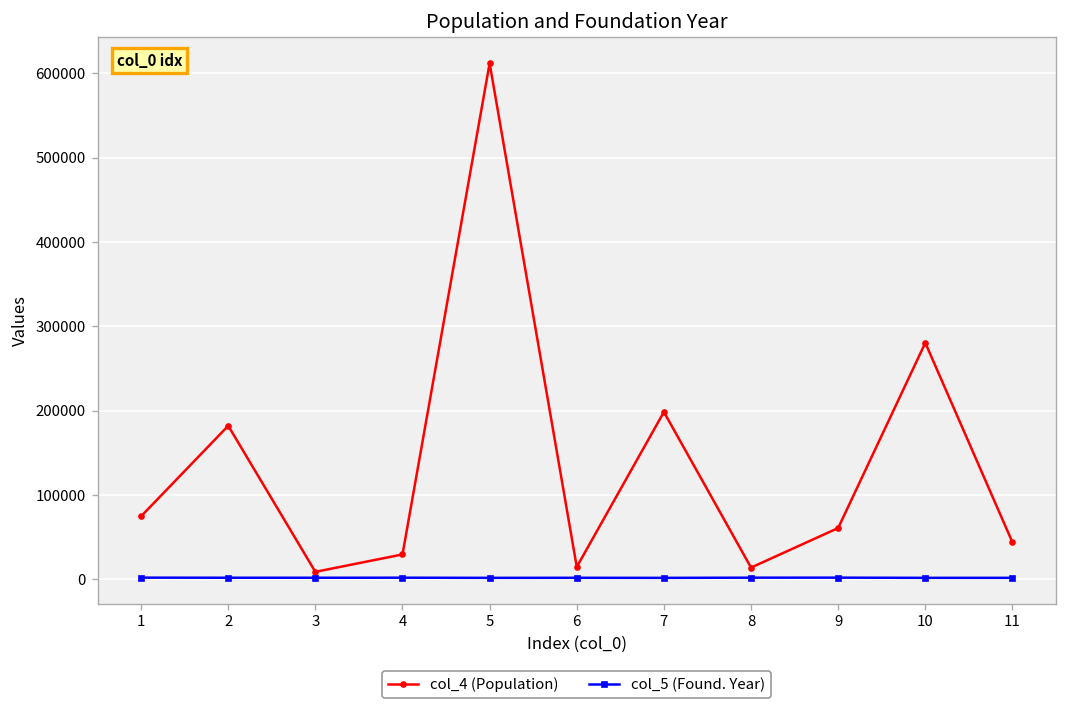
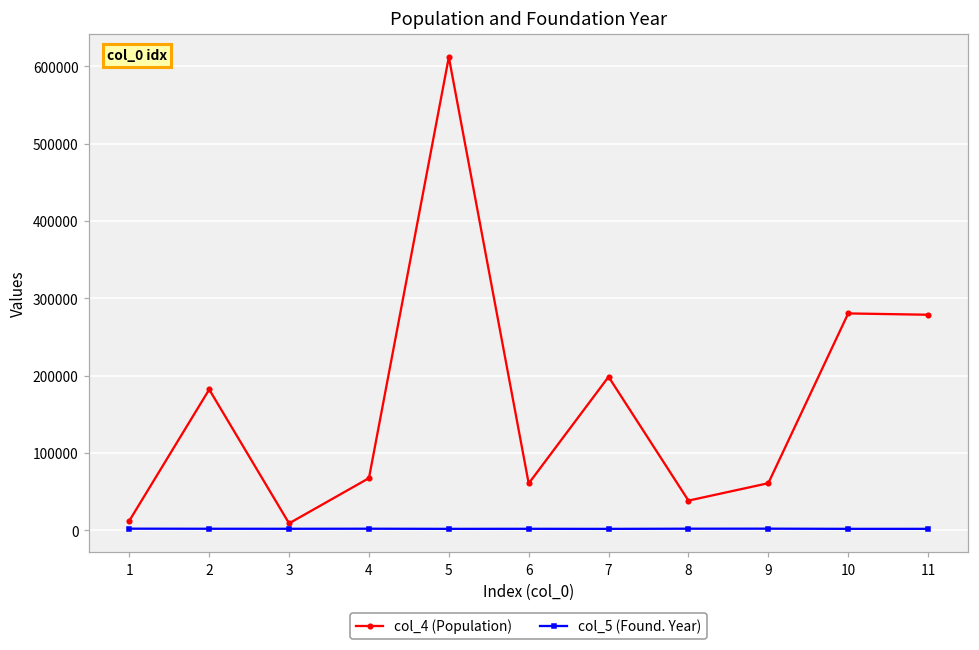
  {
    "col_4 (Population)": {
-     "1": 70000,
+     "1": 10000,
      "2": 180000,
      "3": 10000,
-     "4": 30000,
+     "4": 70000,
      "5": 610000,
-     "6": 10000,
+     "6": 60000,
      "7": 200000,
-     "8": 10000,
+     "8": 40000,
      "9": 60000,
      "10": 280000,
-     "11": 40000
+     "11": 280000
    },
    "col_5 (Found. Year)": {
      "1": 0,
      "2": 0,
      "3": 0,
      "4": 0,
      "5": 0,
      "6": 0,
      "7": 0,
      "8": 0,
      "9": 0,
      "10": 0,
      "11": 0
    }
  }
